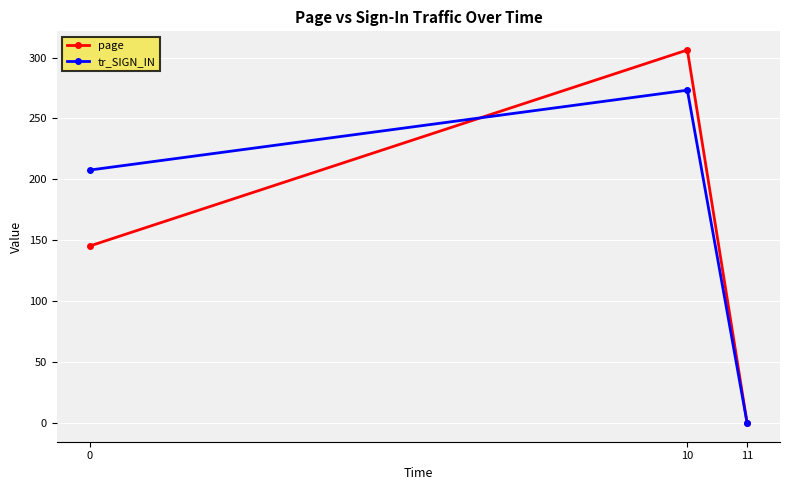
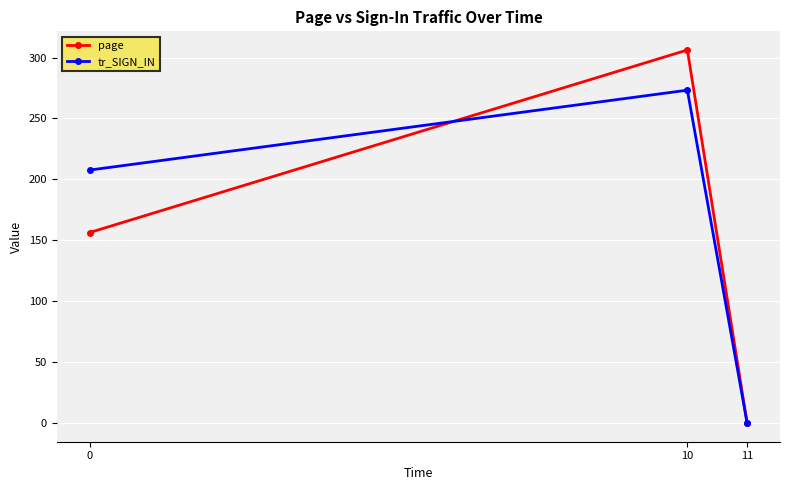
  {
    "page": {
-     "0": 145,
+     "0": 156,
      "10": 306
    },
    "tr_SIGN_IN": {
      "0": 208,
      "10": 273
    }
  }
